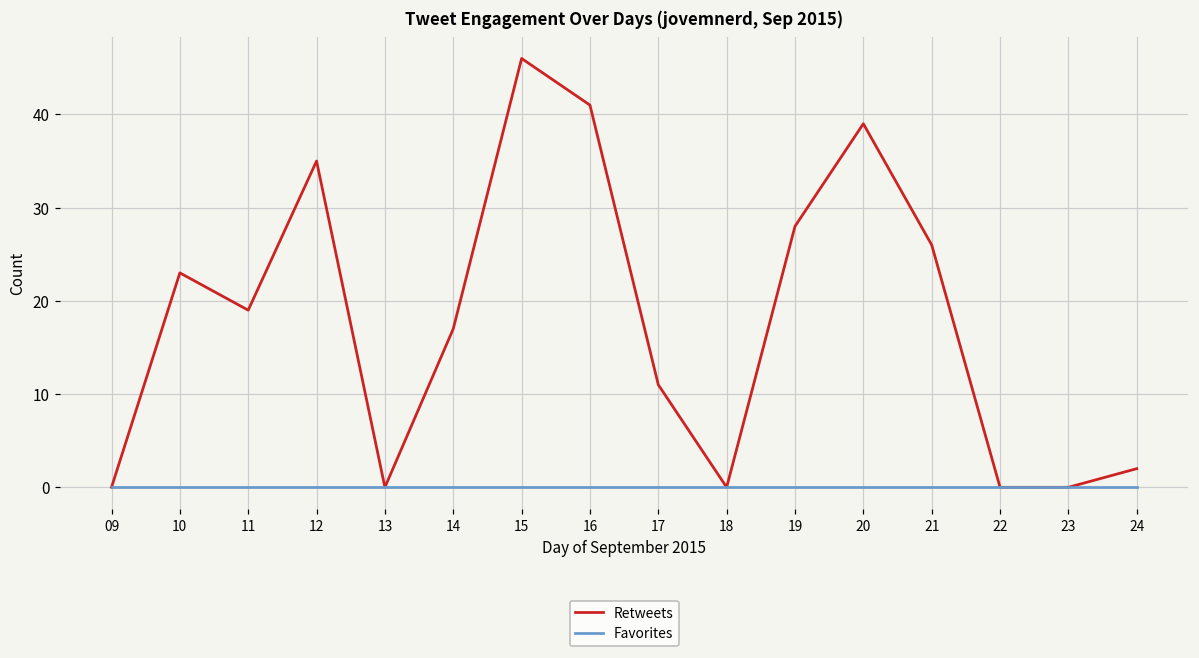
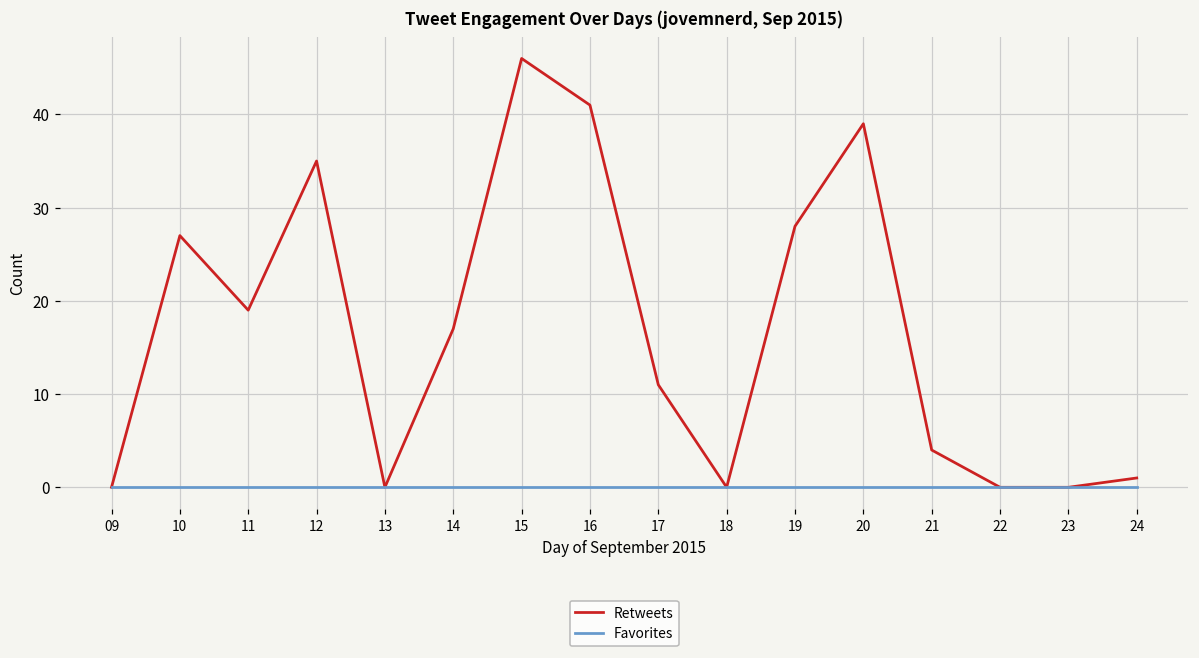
  {
    "Retweets": {
-     "10": 23,
+     "10": 27,
      "11": 19,
      "12": 35,
      "14": 17,
      "15": 46,
      "16": 41,
      "17": 11,
      "19": 28,
      "20": 39,
-     "21": 26,
-     "24": 2
+     "21": 4,
+     "24": 1
    },
    "Favorites": {
      "10": 0,
      "11": 0,
      "12": 0,
      "14": 0,
      "15": 0,
      "16": 0,
      "17": 0,
      "19": 0,
      "20": 0,
      "21": 0,
      "24": 0
    }
  }
